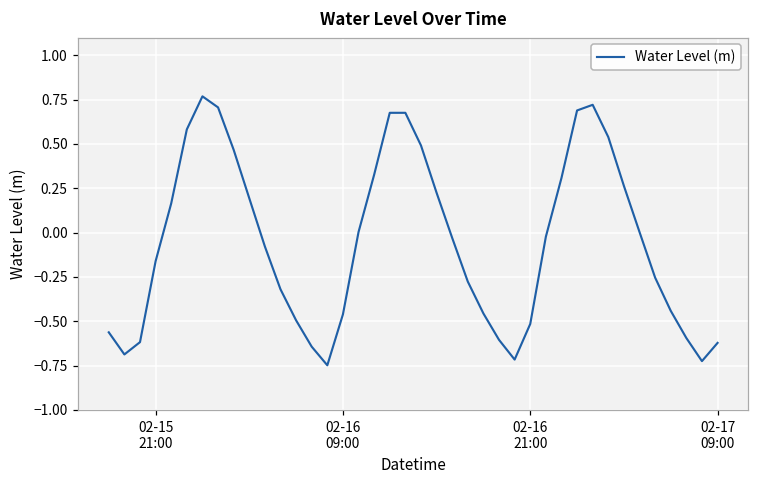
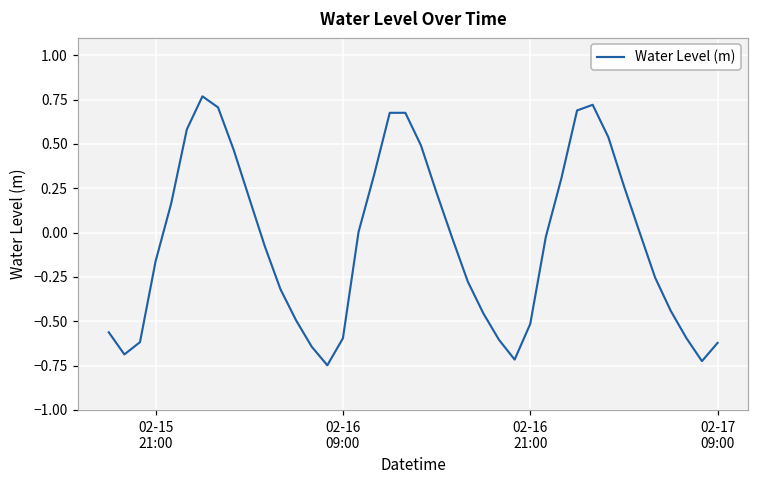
  {
    "02-15 21:00": -0.16,
-   "02-16 09:00": -0.46,
+   "02-16 09:00": -0.60,
    "02-16 21:00": -0.51,
    "02-17 09:00": -0.62
  }
